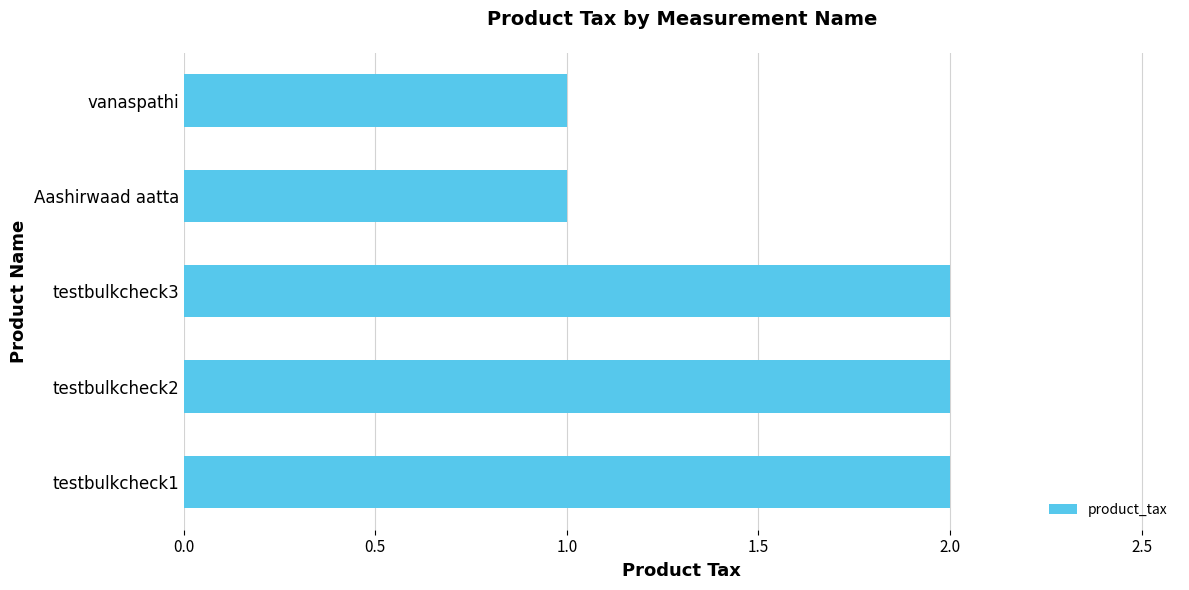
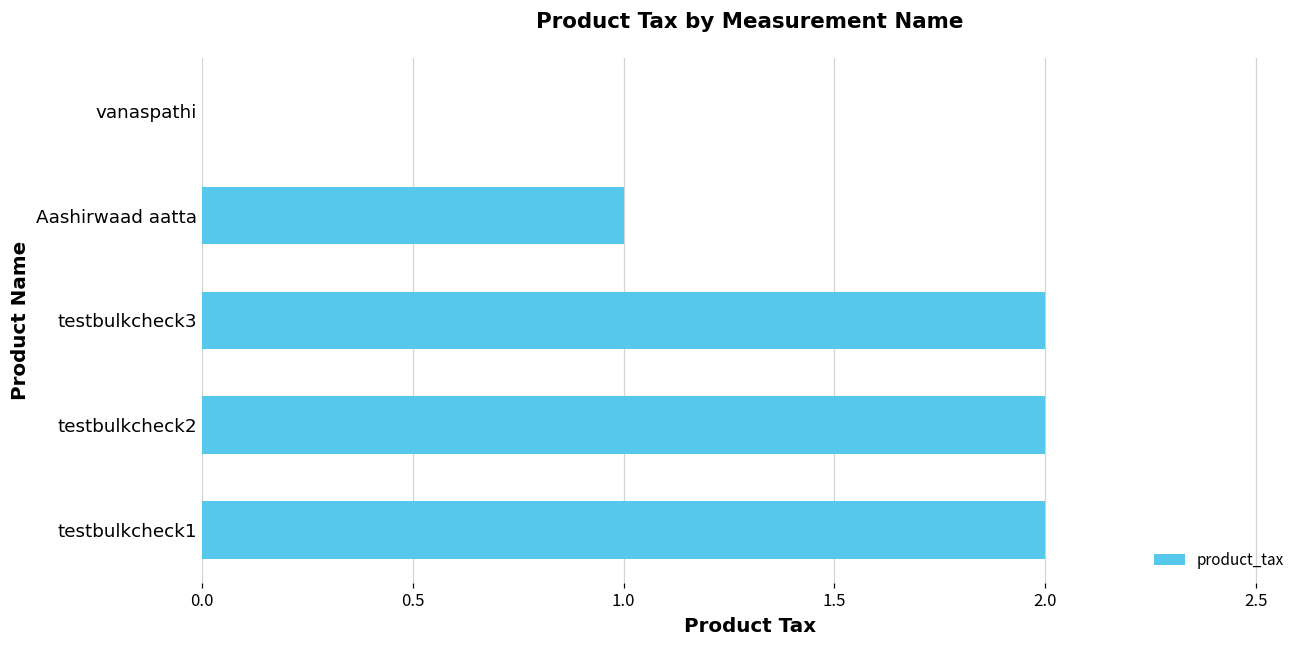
  {
-   "vanaspathi": 1,
+   "vanaspathi": 0,
    "Aashirwaad aatta": 1,
    "testbulkcheck3": 2,
    "testbulkcheck2": 2,
    "testbulkcheck1": 2
  }
